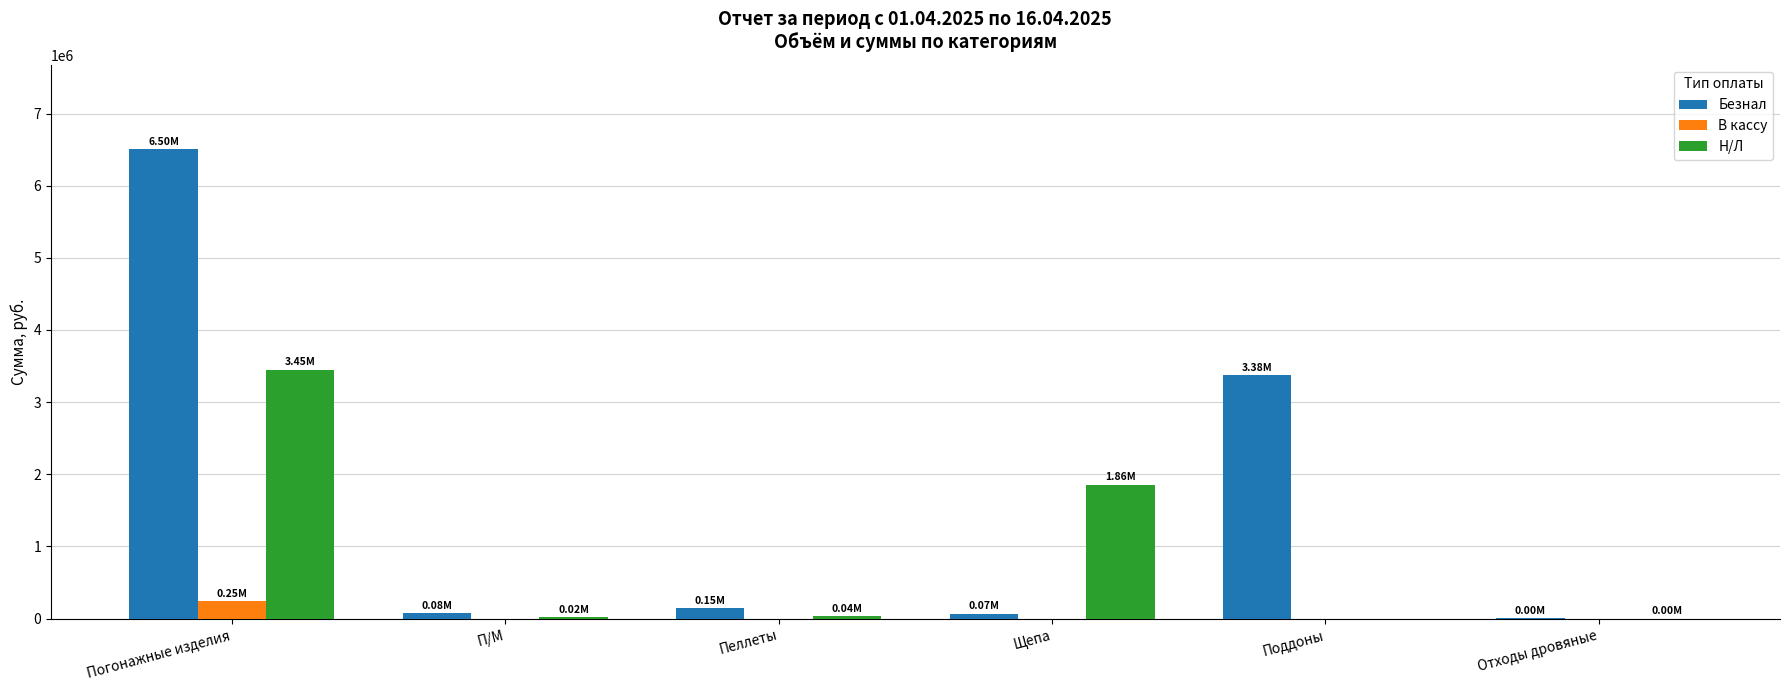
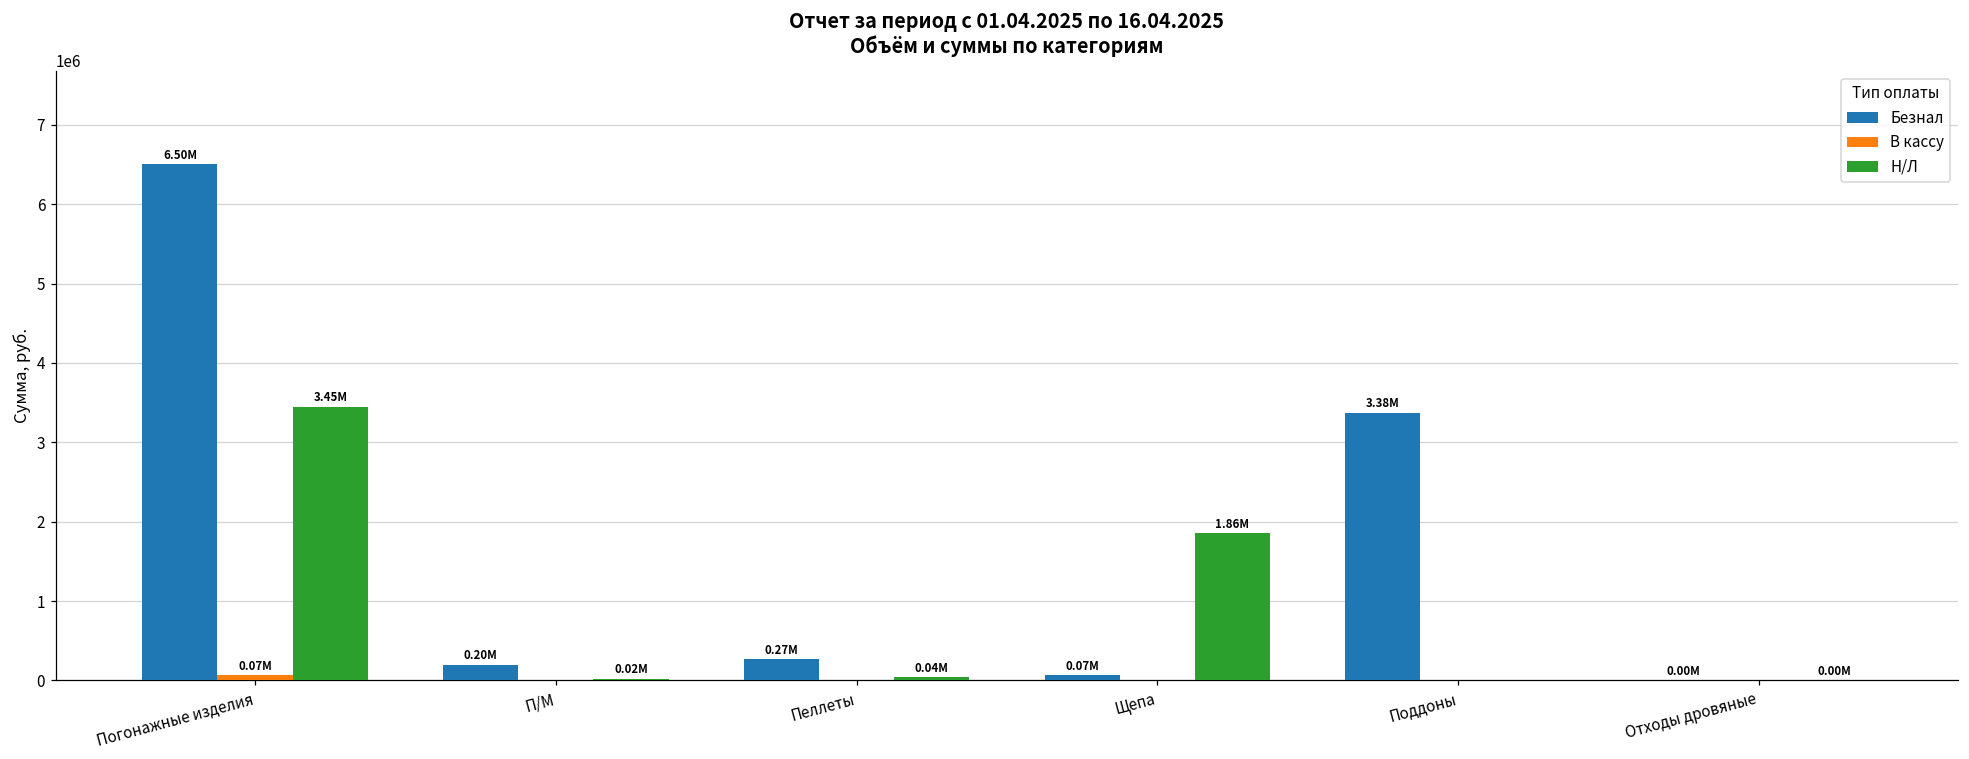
  {
    "Безнал": {
      "Погонажные изделия": "6.50M",
-     "П/М": "0.08M",
-     "Пеллеты": "0.15M",
+     "П/М": "0.20M",
+     "Пеллеты": "0.27M",
      "Щепа": "0.07M",
      "Поддоны": "3.38M"
    },
    "В кассу": {
-     "Погонажные изделия": "0.25M"
+     "Погонажные изделия": "0.07M"
    },
    "Н/Л": {
      "Погонажные изделия": "3.45M",
      "П/М": "0.02M",
      "Пеллеты": "0.04M",
      "Щепа": "1.86M"
    }
  }
